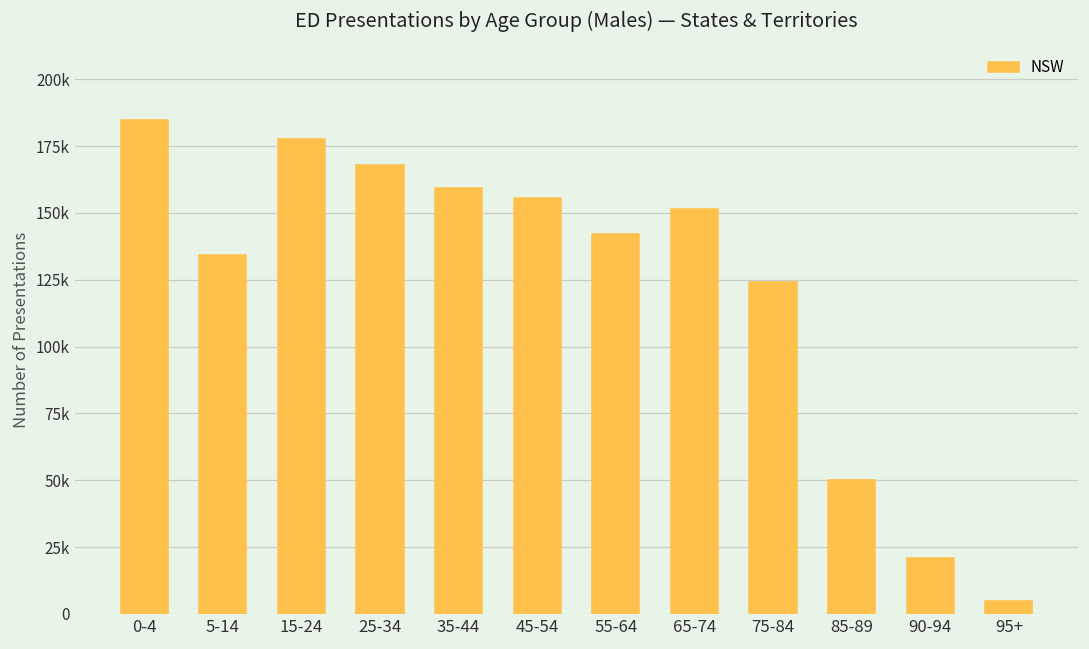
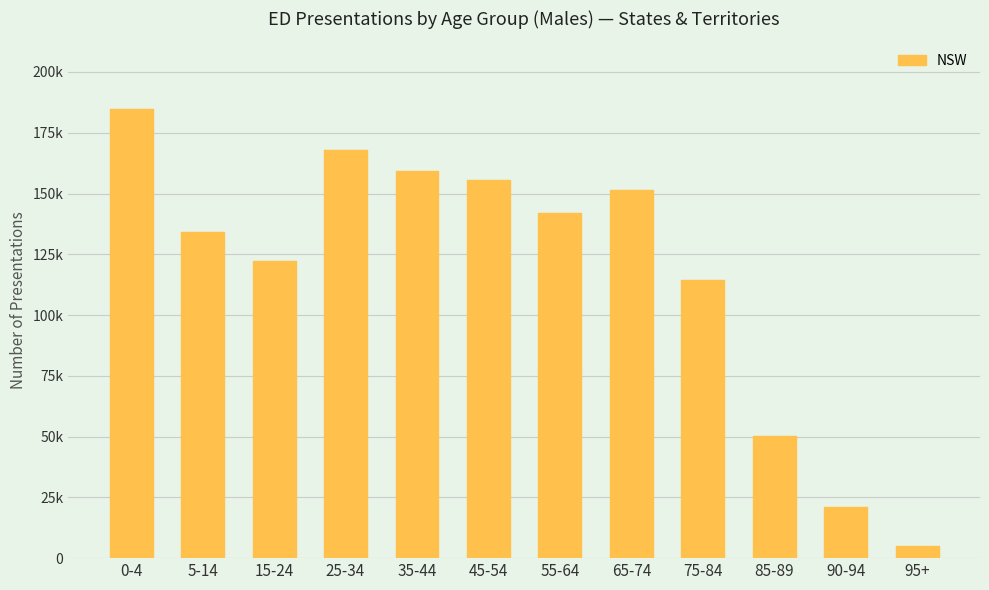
  {
    "0-4": 185000,
    "5-14": 134000,
-   "15-24": 178000,
+   "15-24": 122000,
    "25-34": 168000,
    "35-44": 159000,
    "45-54": 156000,
    "55-64": 142000,
    "65-74": 151000,
-   "75-84": 124000,
+   "75-84": 114000,
    "85-89": 50000,
    "90-94": 21000,
    "95+": 5000
  }
